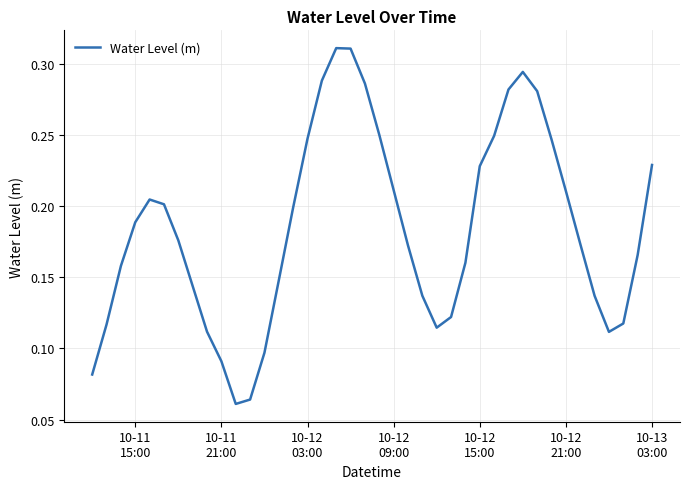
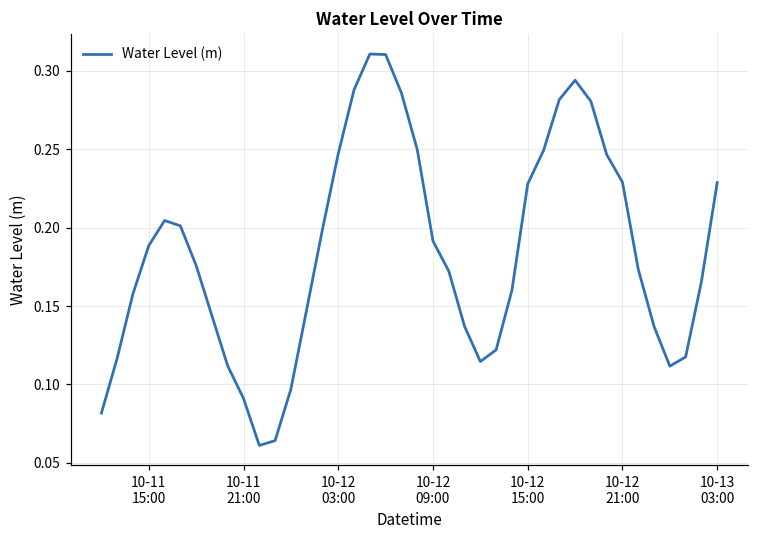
  {
    "10-11 15:00": 0.189,
    "10-11 21:00": 0.091,
    "10-12 03:00": 0.247,
-   "10-12 09:00": 0.211,
+   "10-12 09:00": 0.191,
    "10-12 15:00": 0.228,
-   "10-12 21:00": 0.210,
+   "10-12 21:00": 0.229,
    "10-13 03:00": 0.229
  }
